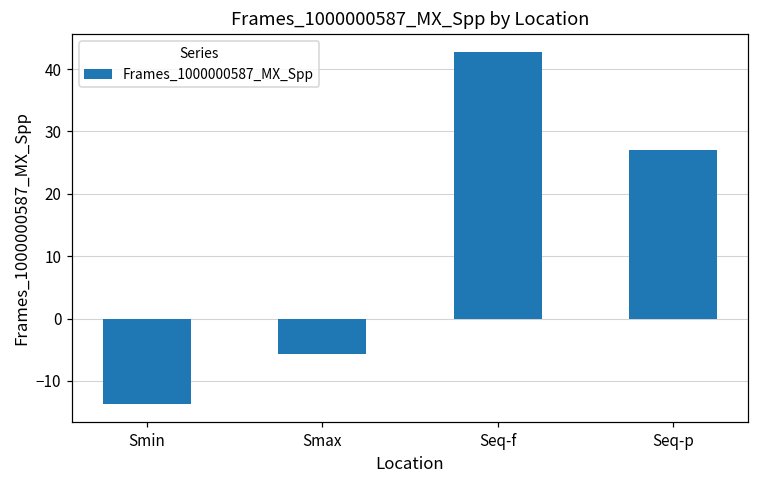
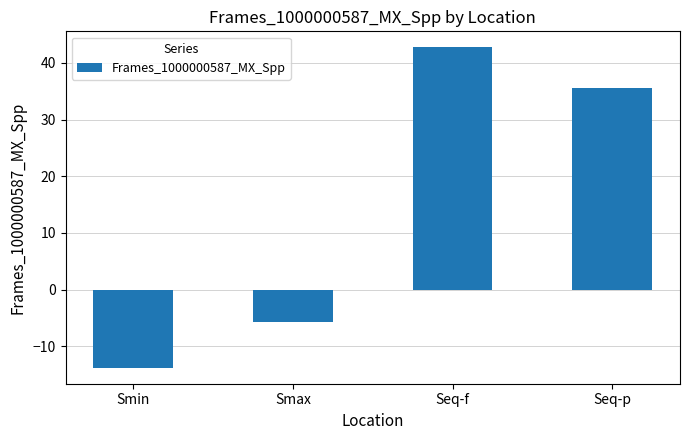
  {
    "Smin": -14,
    "Smax": -6,
    "Seq-f": 43,
-   "Seq-p": 27
+   "Seq-p": 36
  }
